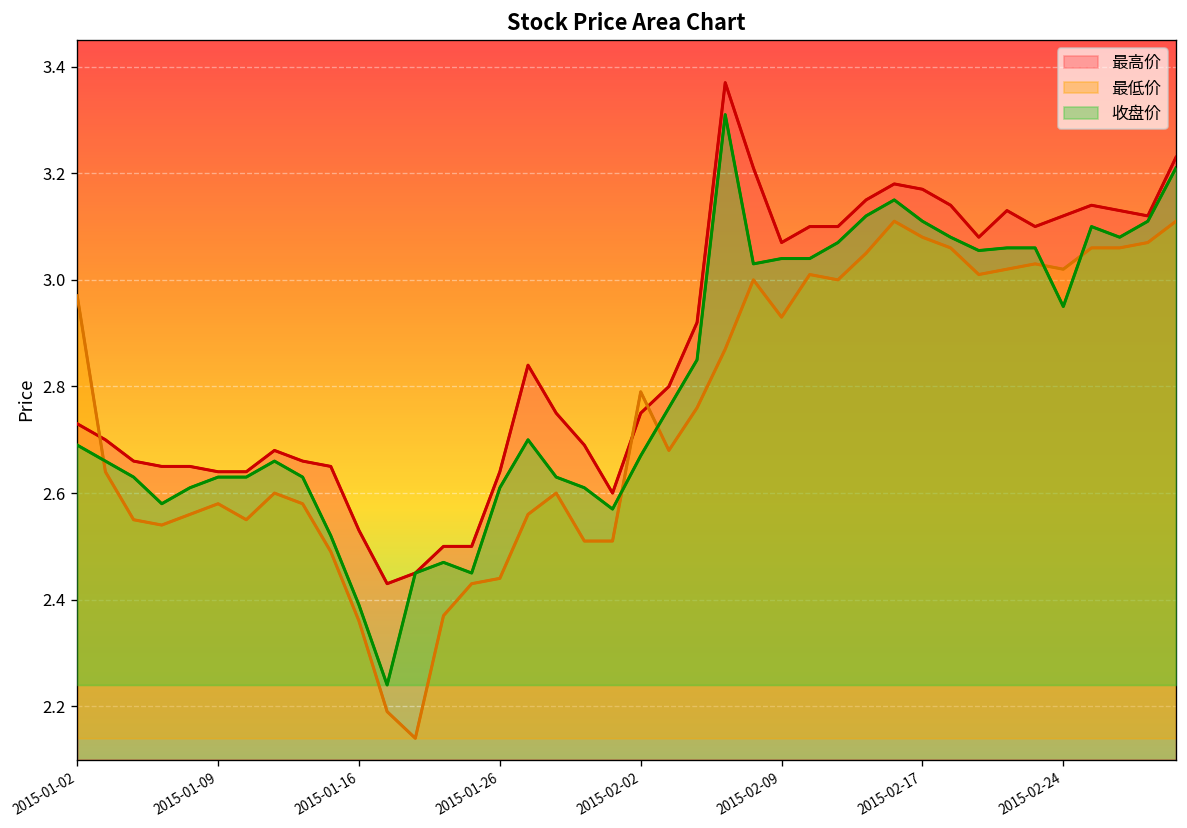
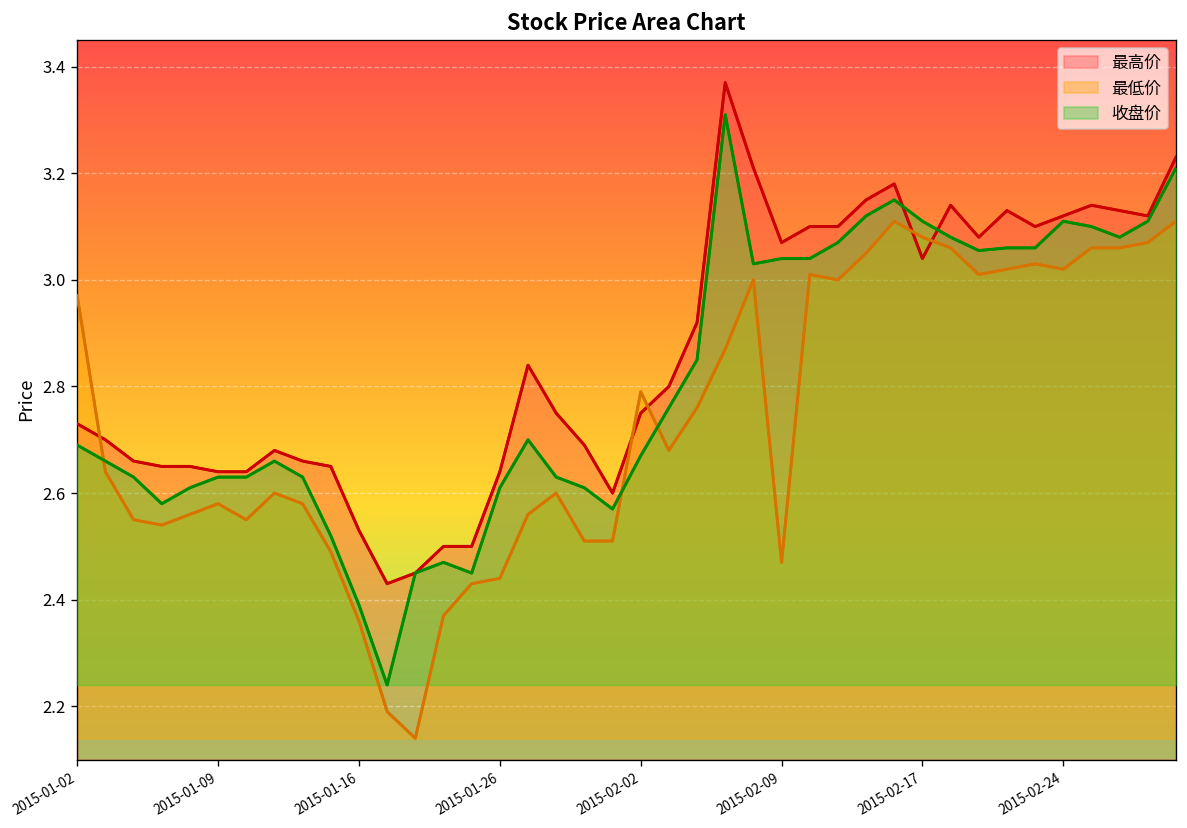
  {
    "最高价": {
      "2015-01-02": 2.73,
      "2015-01-09": 2.64,
      "2015-01-16": 2.53,
      "2015-01-26": 2.64,
      "2015-02-02": 2.75,
      "2015-02-09": 3.07,
-     "2015-02-17": 3.17,
+     "2015-02-17": 3.04,
      "2015-02-24": 3.12
    },
    "最低价": {
      "2015-01-02": 2.97,
      "2015-01-09": 2.58,
      "2015-01-16": 2.36,
      "2015-01-26": 2.44,
      "2015-02-02": 2.79,
-     "2015-02-09": 2.93,
+     "2015-02-09": 2.47,
      "2015-02-17": 3.08,
      "2015-02-24": 3.02
    },
    "收盘价": {
      "2015-01-02": 2.69,
      "2015-01-09": 2.63,
      "2015-01-16": 2.39,
      "2015-01-26": 2.61,
      "2015-02-02": 2.67,
      "2015-02-09": 3.04,
      "2015-02-17": 3.11,
-     "2015-02-24": 2.95
+     "2015-02-24": 3.11
    }
  }
